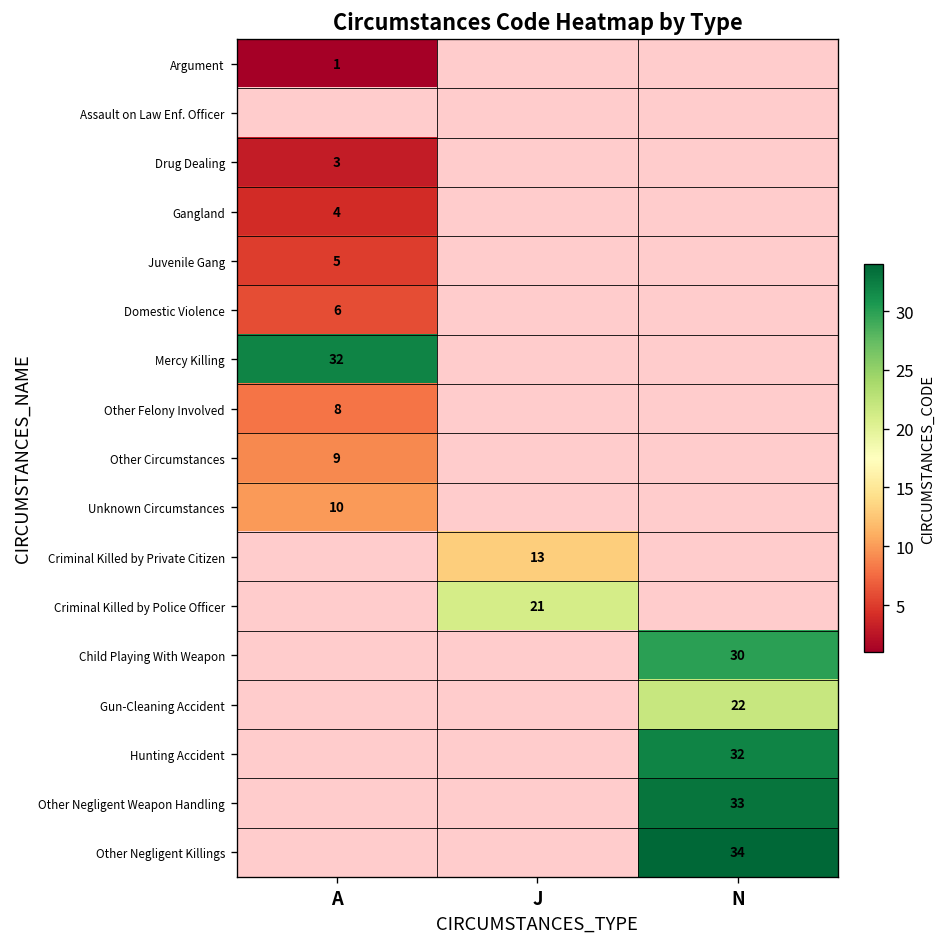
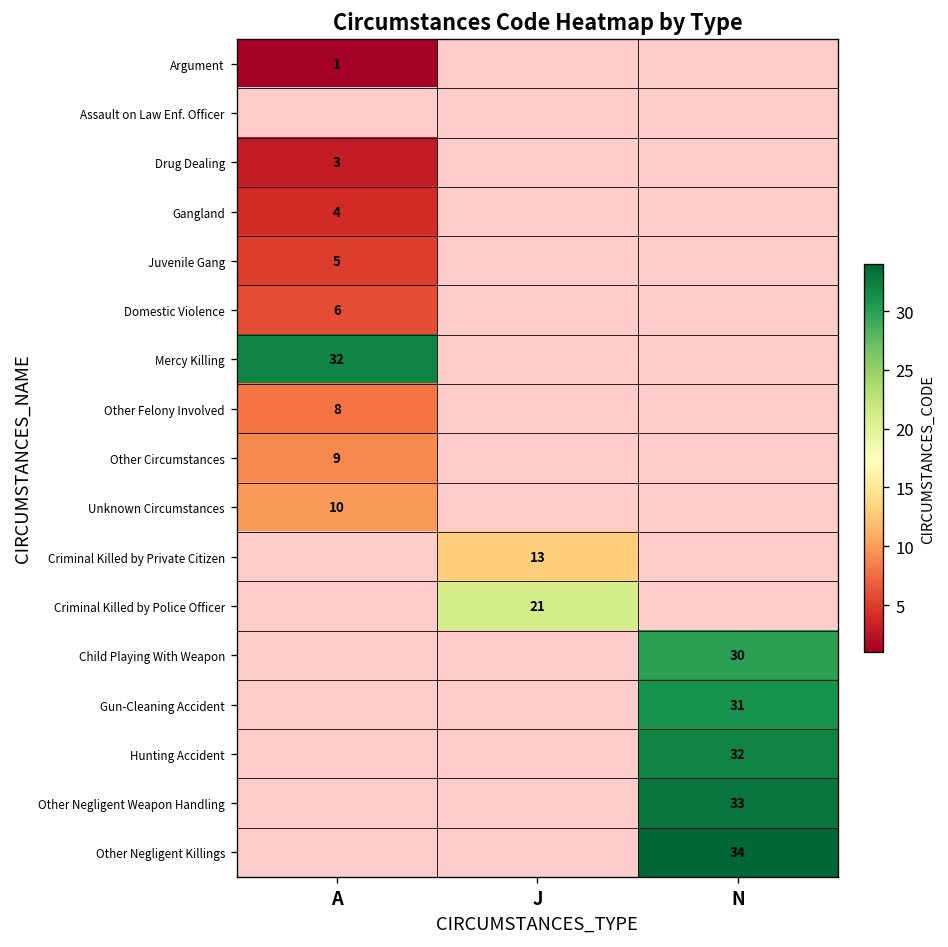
  {
    "Argument": {
      "A": 1
    },
    "Drug Dealing": {
      "A": 3
    },
    "Gangland": {
      "A": 4
    },
    "Juvenile Gang": {
      "A": 5
    },
    "Domestic Violence": {
      "A": 6
    },
    "Mercy Killing": {
      "A": 32
    },
    "Other Felony Involved": {
      "A": 8
    },
    "Other Circumstances": {
      "A": 9
    },
    "Unknown Circumstances": {
      "A": 10
    },
    "Criminal Killed by Private Citizen": {
      "J": 13
    },
    "Criminal Killed by Police Officer": {
      "J": 21
    },
    "Child Playing With Weapon": {
      "N": 30
    },
    "Gun-Cleaning Accident": {
-     "N": 22
+     "N": 31
    },
    "Hunting Accident": {
      "N": 32
    },
    "Other Negligent Weapon Handling": {
      "N": 33
    },
    "Other Negligent Killings": {
      "N": 34
    }
  }
